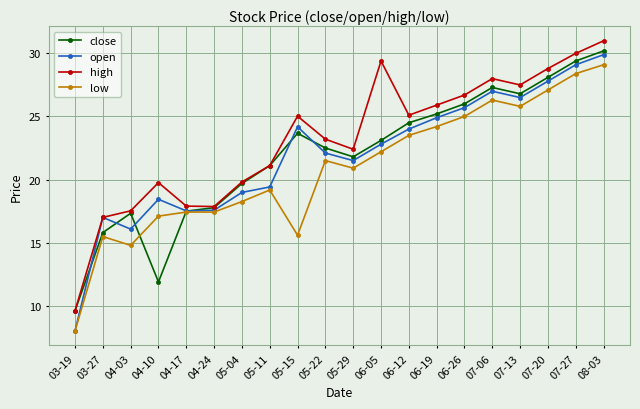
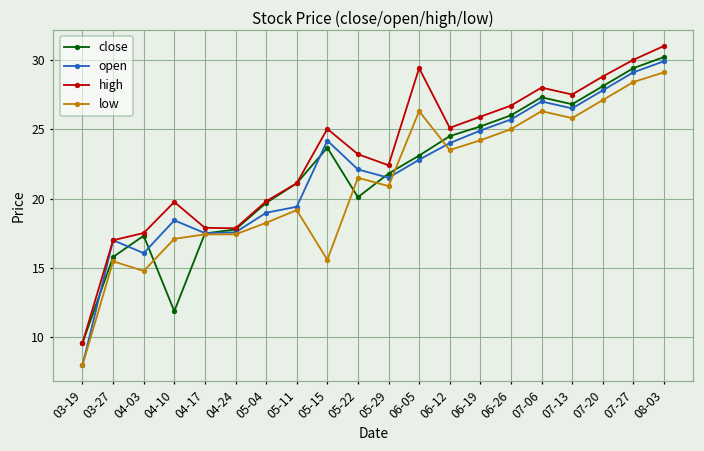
  {
    "close": {
      "03-27": 15.8,
      "04-10": 11.9,
      "05-15": 23.7,
-     "05-22": 22.5,
+     "05-22": 20.1,
      "05-29": 21.8,
      "06-05": 23.1,
      "06-12": 24.5,
      "06-19": 25.2,
      "06-26": 26.0,
      "07-06": 27.3,
      "07-13": 26.8,
      "07-20": 28.1,
      "07-27": 29.4,
      "08-03": 30.2
    },
    "open": {
      "04-03": 16.1,
      "04-10": 18.4,
      "05-04": 19.0,
      "05-11": 19.4,
      "05-15": 24.2,
      "05-22": 22.1,
      "05-29": 21.5,
      "06-05": 22.8,
      "06-12": 24.0,
      "06-19": 24.9,
      "06-26": 25.7,
      "07-06": 27.0,
      "07-13": 26.5,
      "07-20": 27.8,
      "07-27": 29.1,
      "08-03": 29.9
    },
    "high": {
      "04-10": 19.8,
      "04-17": 17.9,
      "05-15": 25.0,
      "05-22": 23.2,
      "05-29": 22.4,
      "06-05": 29.4,
      "06-12": 25.1,
      "06-19": 25.9,
      "06-26": 26.7,
      "07-06": 28.0,
      "07-13": 27.5,
      "07-20": 28.8,
      "07-27": 30.0,
      "08-03": 31.0
    },
    "low": {
      "03-27": 15.5,
      "04-03": 14.8,
      "04-10": 17.1,
      "05-04": 18.3,
      "05-11": 19.2,
      "05-15": 15.6,
      "05-22": 21.5,
      "05-29": 20.9,
-     "06-05": 22.2,
+     "06-05": 26.3,
      "06-12": 23.5,
      "06-19": 24.2,
      "06-26": 25.0,
      "07-06": 26.3,
      "07-13": 25.8,
      "07-20": 27.1,
      "07-27": 28.4,
      "08-03": 29.1
    }
  }
